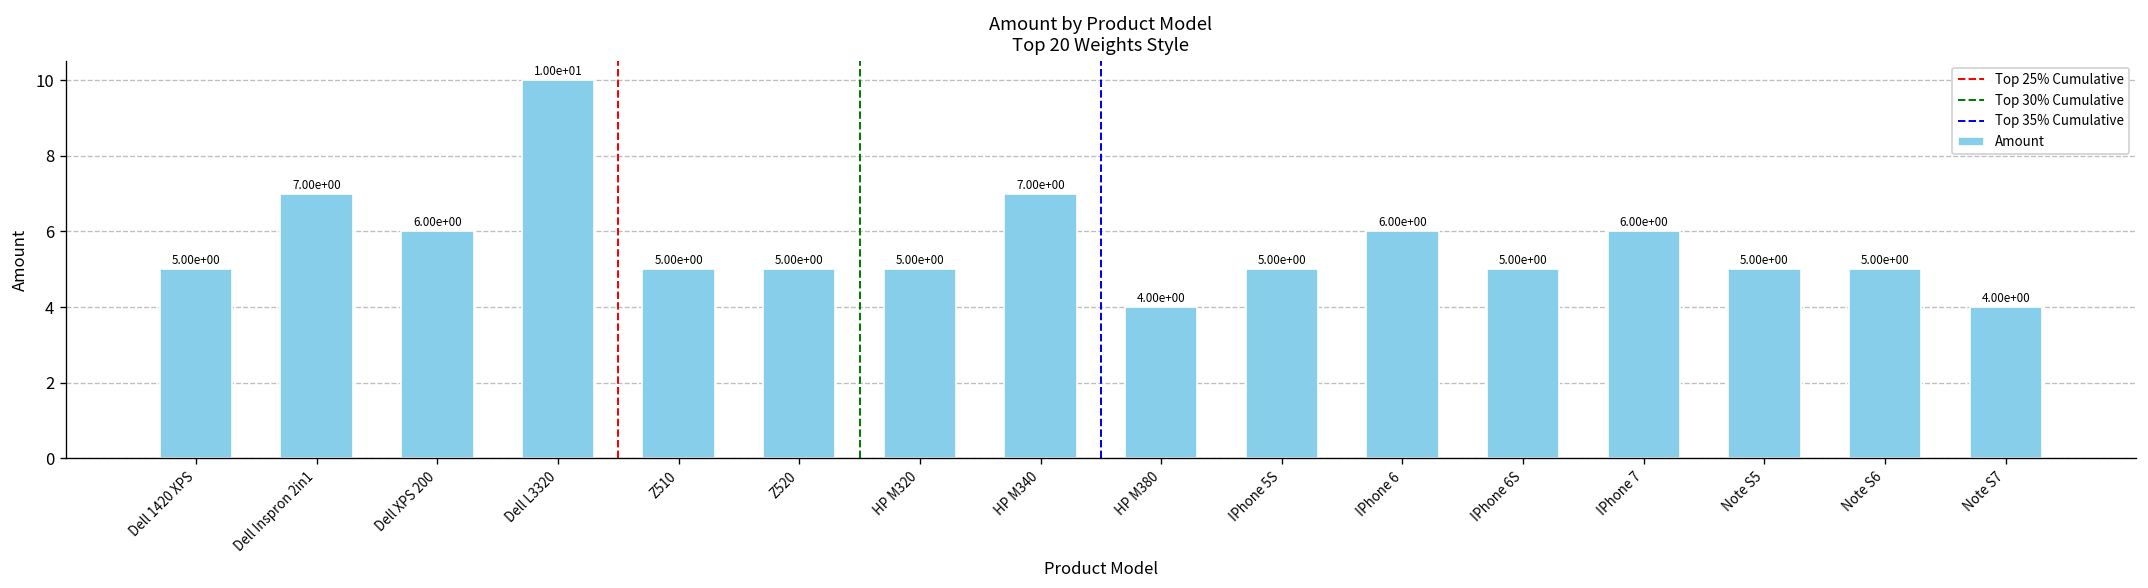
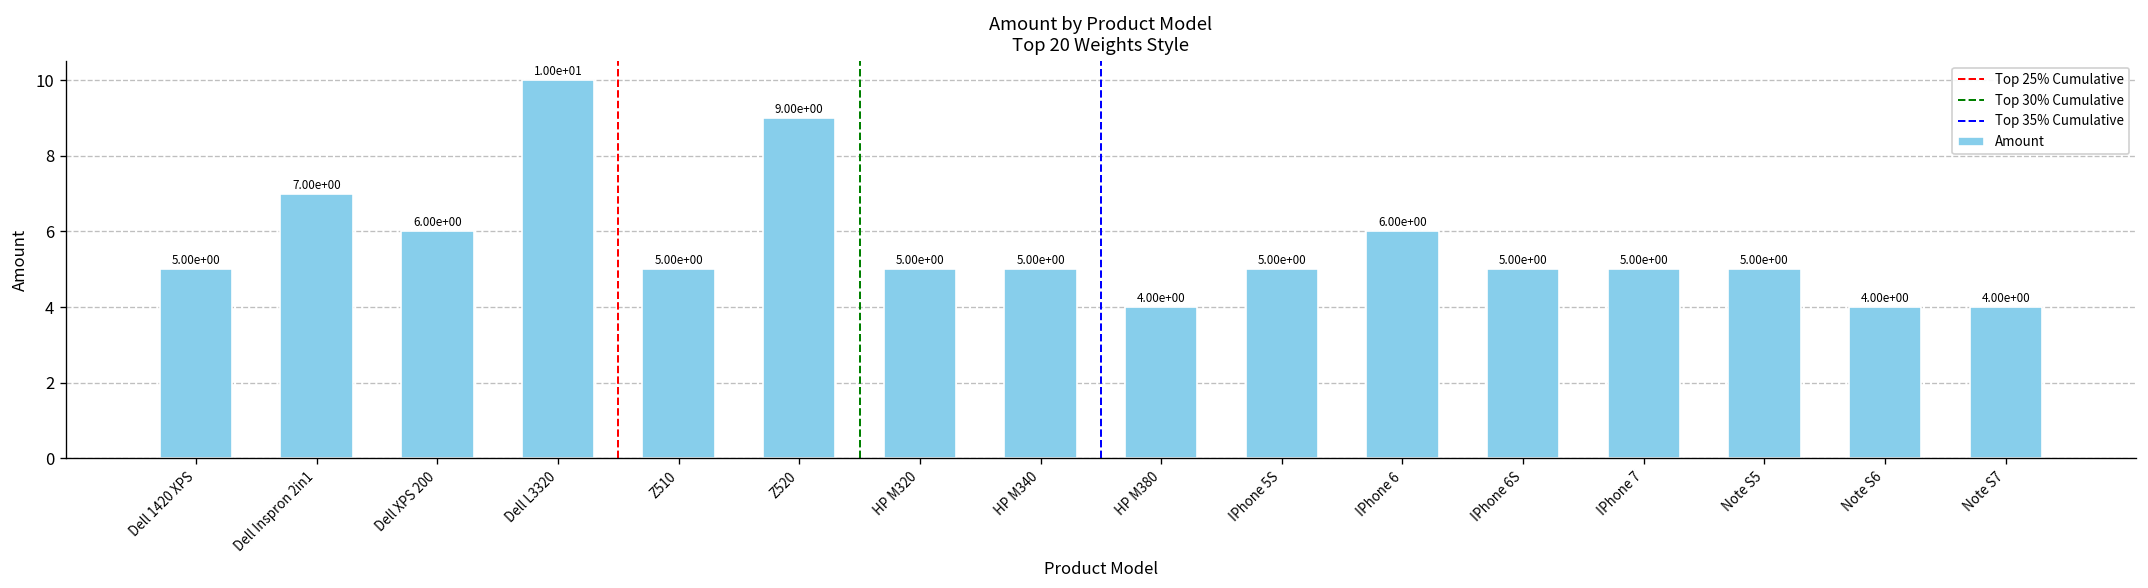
  {
    "Dell 1420 XPS": "5.00e+00",
    "Dell Inspron 2in1": "7.00e+00",
    "Dell XPS 200": "6.00e+00",
    "Dell L3320": "1.00e+01",
    "Z510": "5.00e+00",
-   "Z520": "5.00e+00",
+   "Z520": "9.00e+00",
    "HP M320": "5.00e+00",
-   "HP M340": "7.00e+00",
+   "HP M340": "5.00e+00",
    "HP M380": "4.00e+00",
    "IPhone 5S": "5.00e+00",
    "IPhone 6": "6.00e+00",
    "IPhone 6S": "5.00e+00",
-   "IPhone 7": "6.00e+00",
+   "IPhone 7": "5.00e+00",
    "Note S5": "5.00e+00",
-   "Note S6": "5.00e+00",
+   "Note S6": "4.00e+00",
    "Note S7": "4.00e+00"
  }
